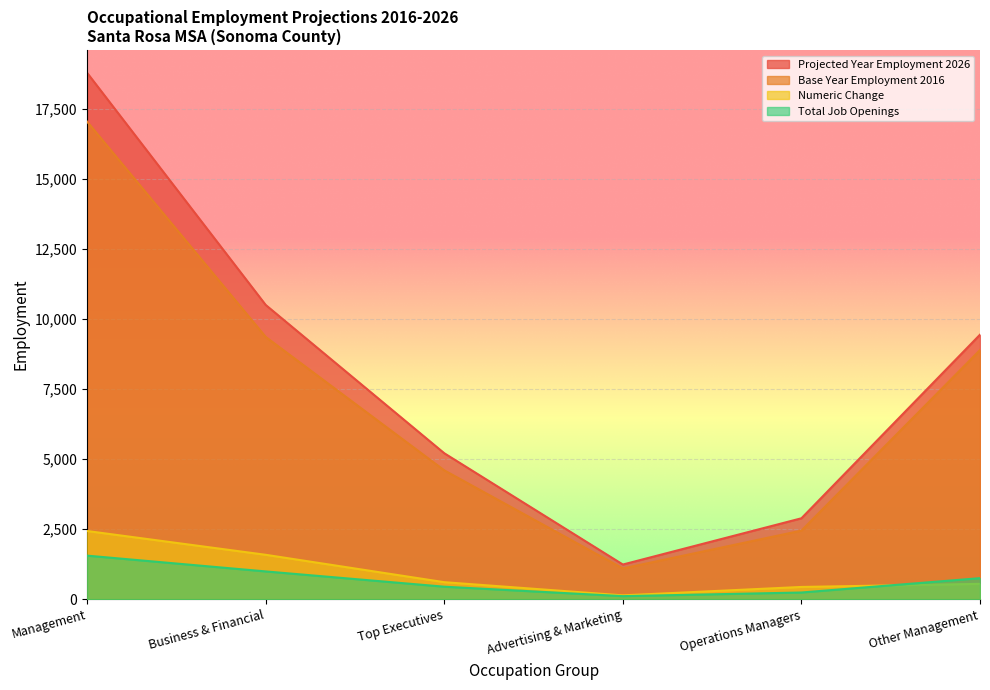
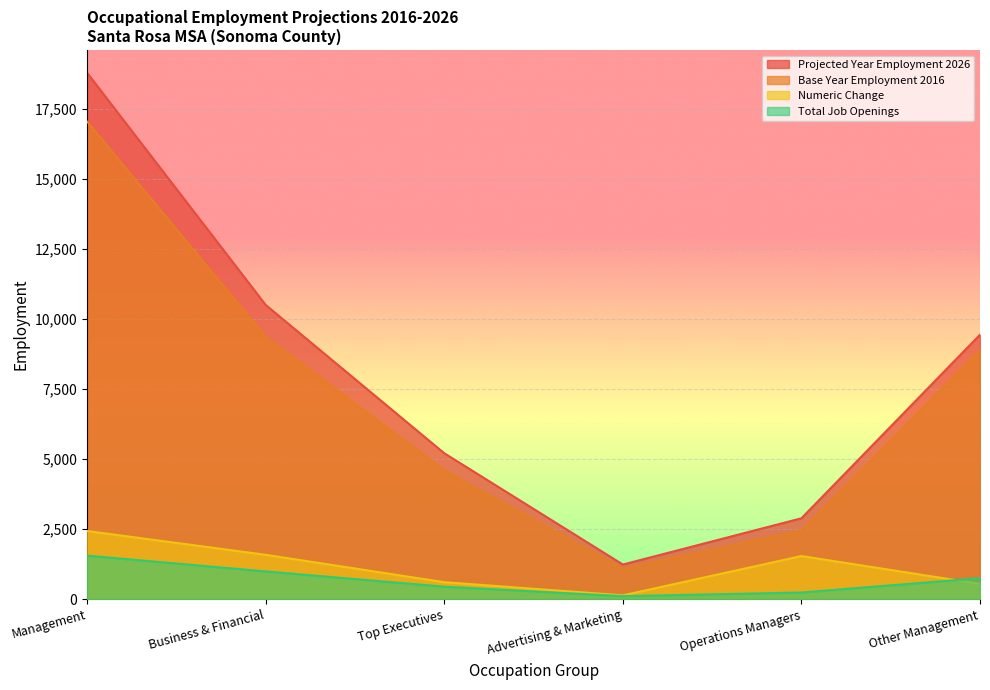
  {
    "Numeric Change": {
      "Management": "2,400",
      "Business & Financial": "1,600",
      "Top Executives": "600",
-     "Operations Managers": "400",
+     "Operations Managers": "1,500",
      "Other Management": "600"
    },
    "Total Job Openings": {
      "Management": "1,600",
      "Business & Financial": "1,000",
      "Top Executives": "400",
      "Operations Managers": "200",
      "Other Management": "800"
    }
  }
